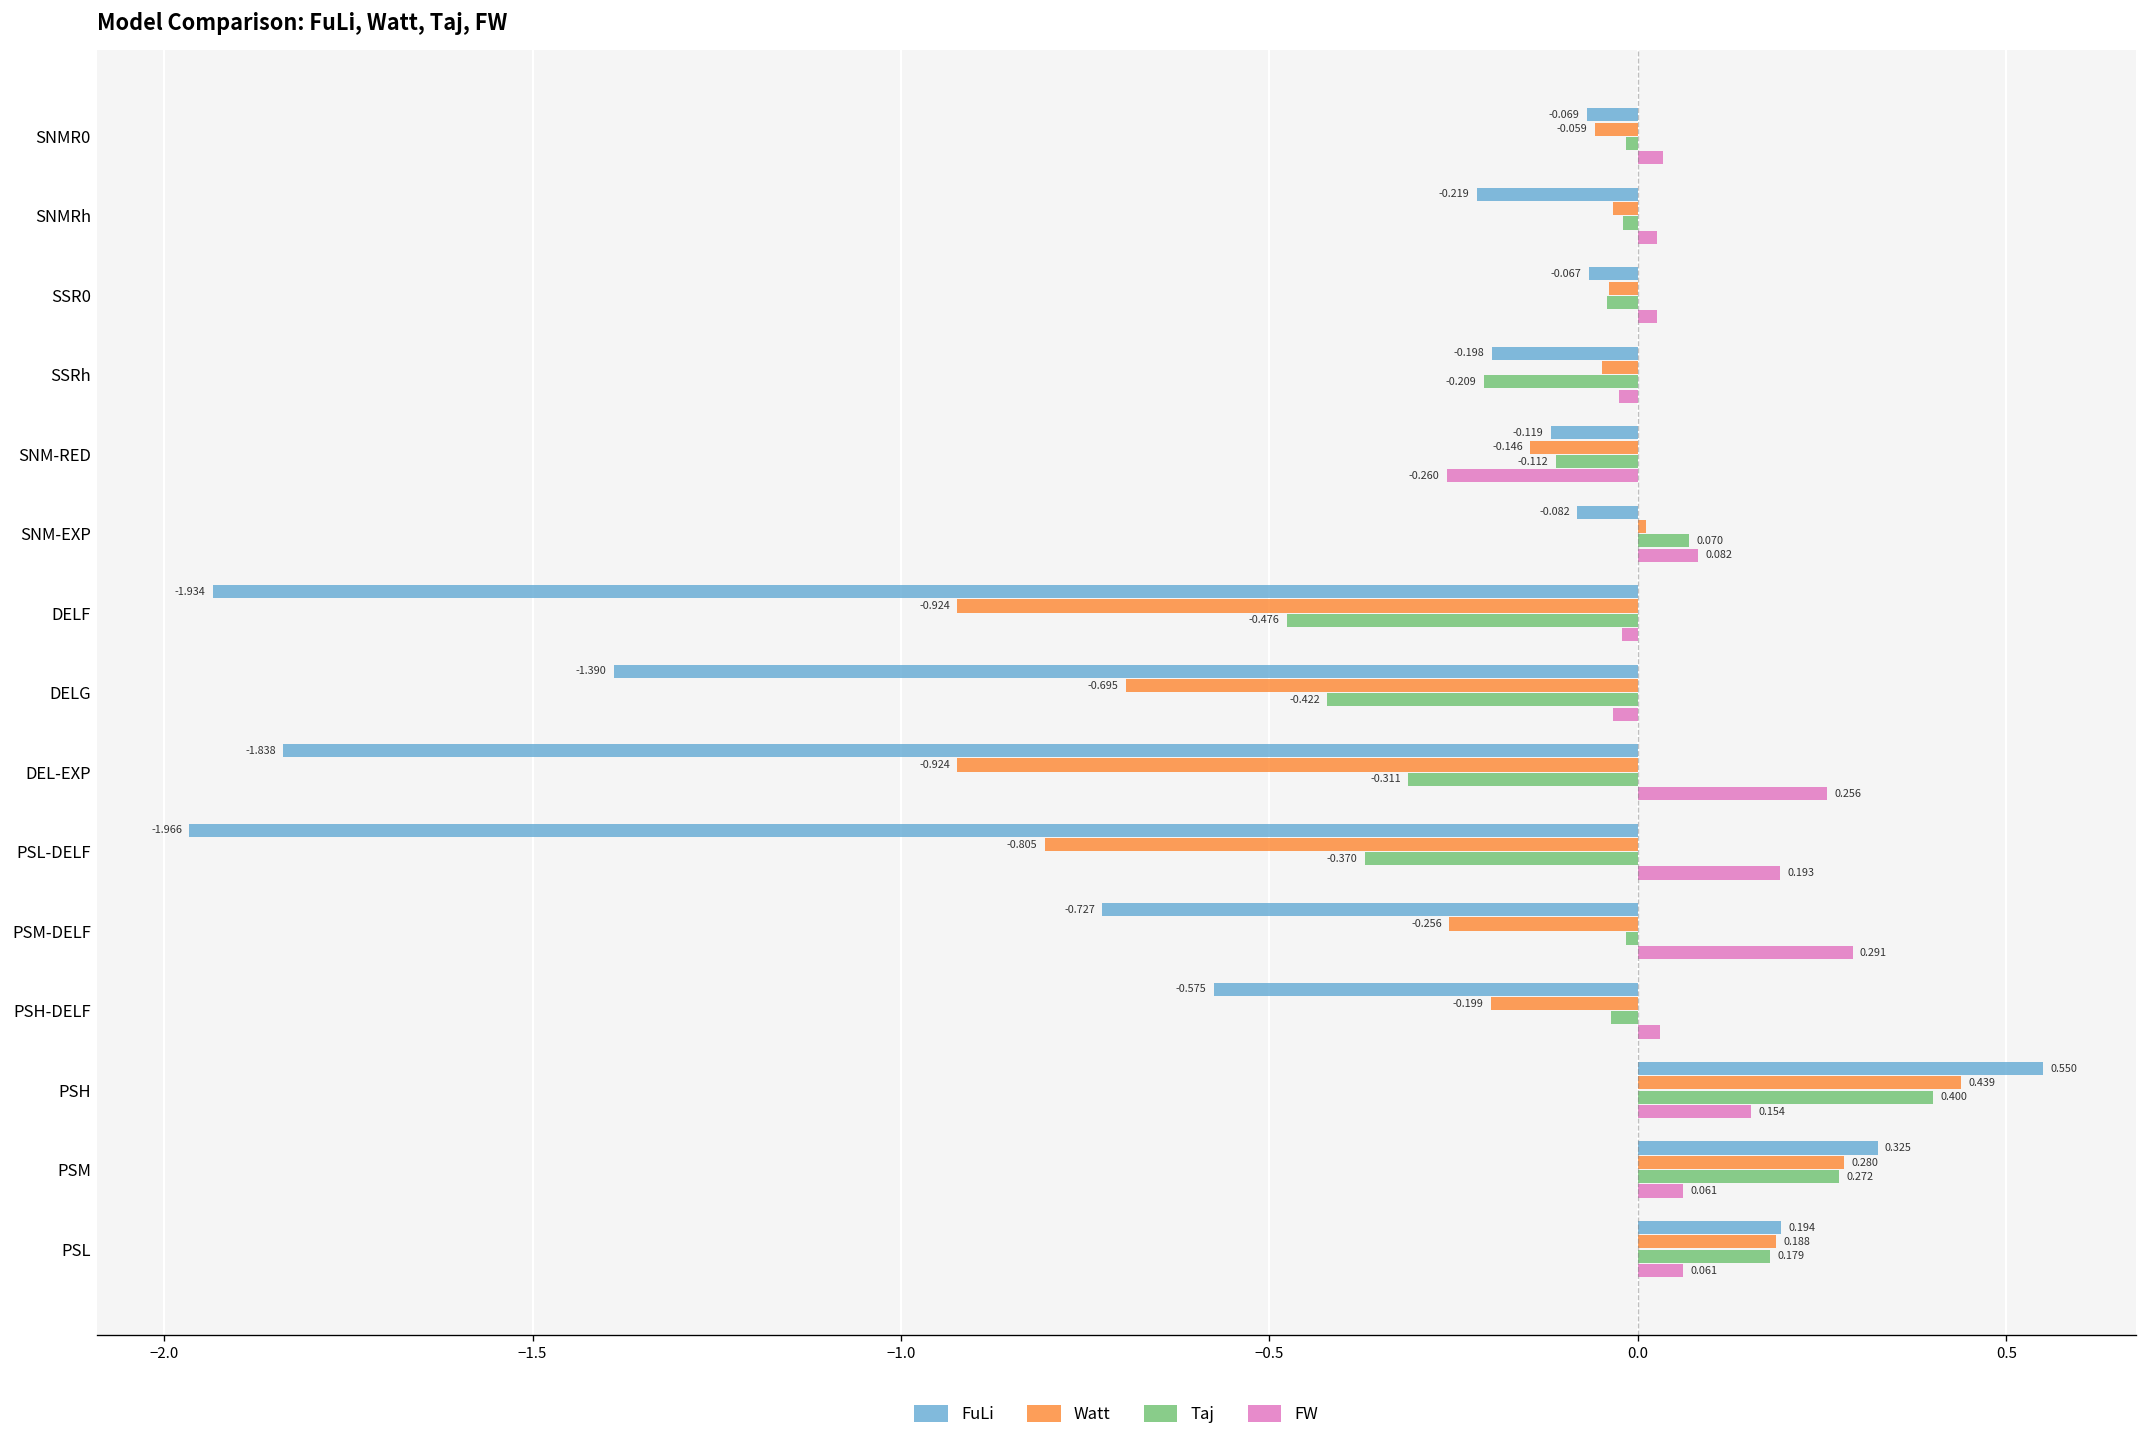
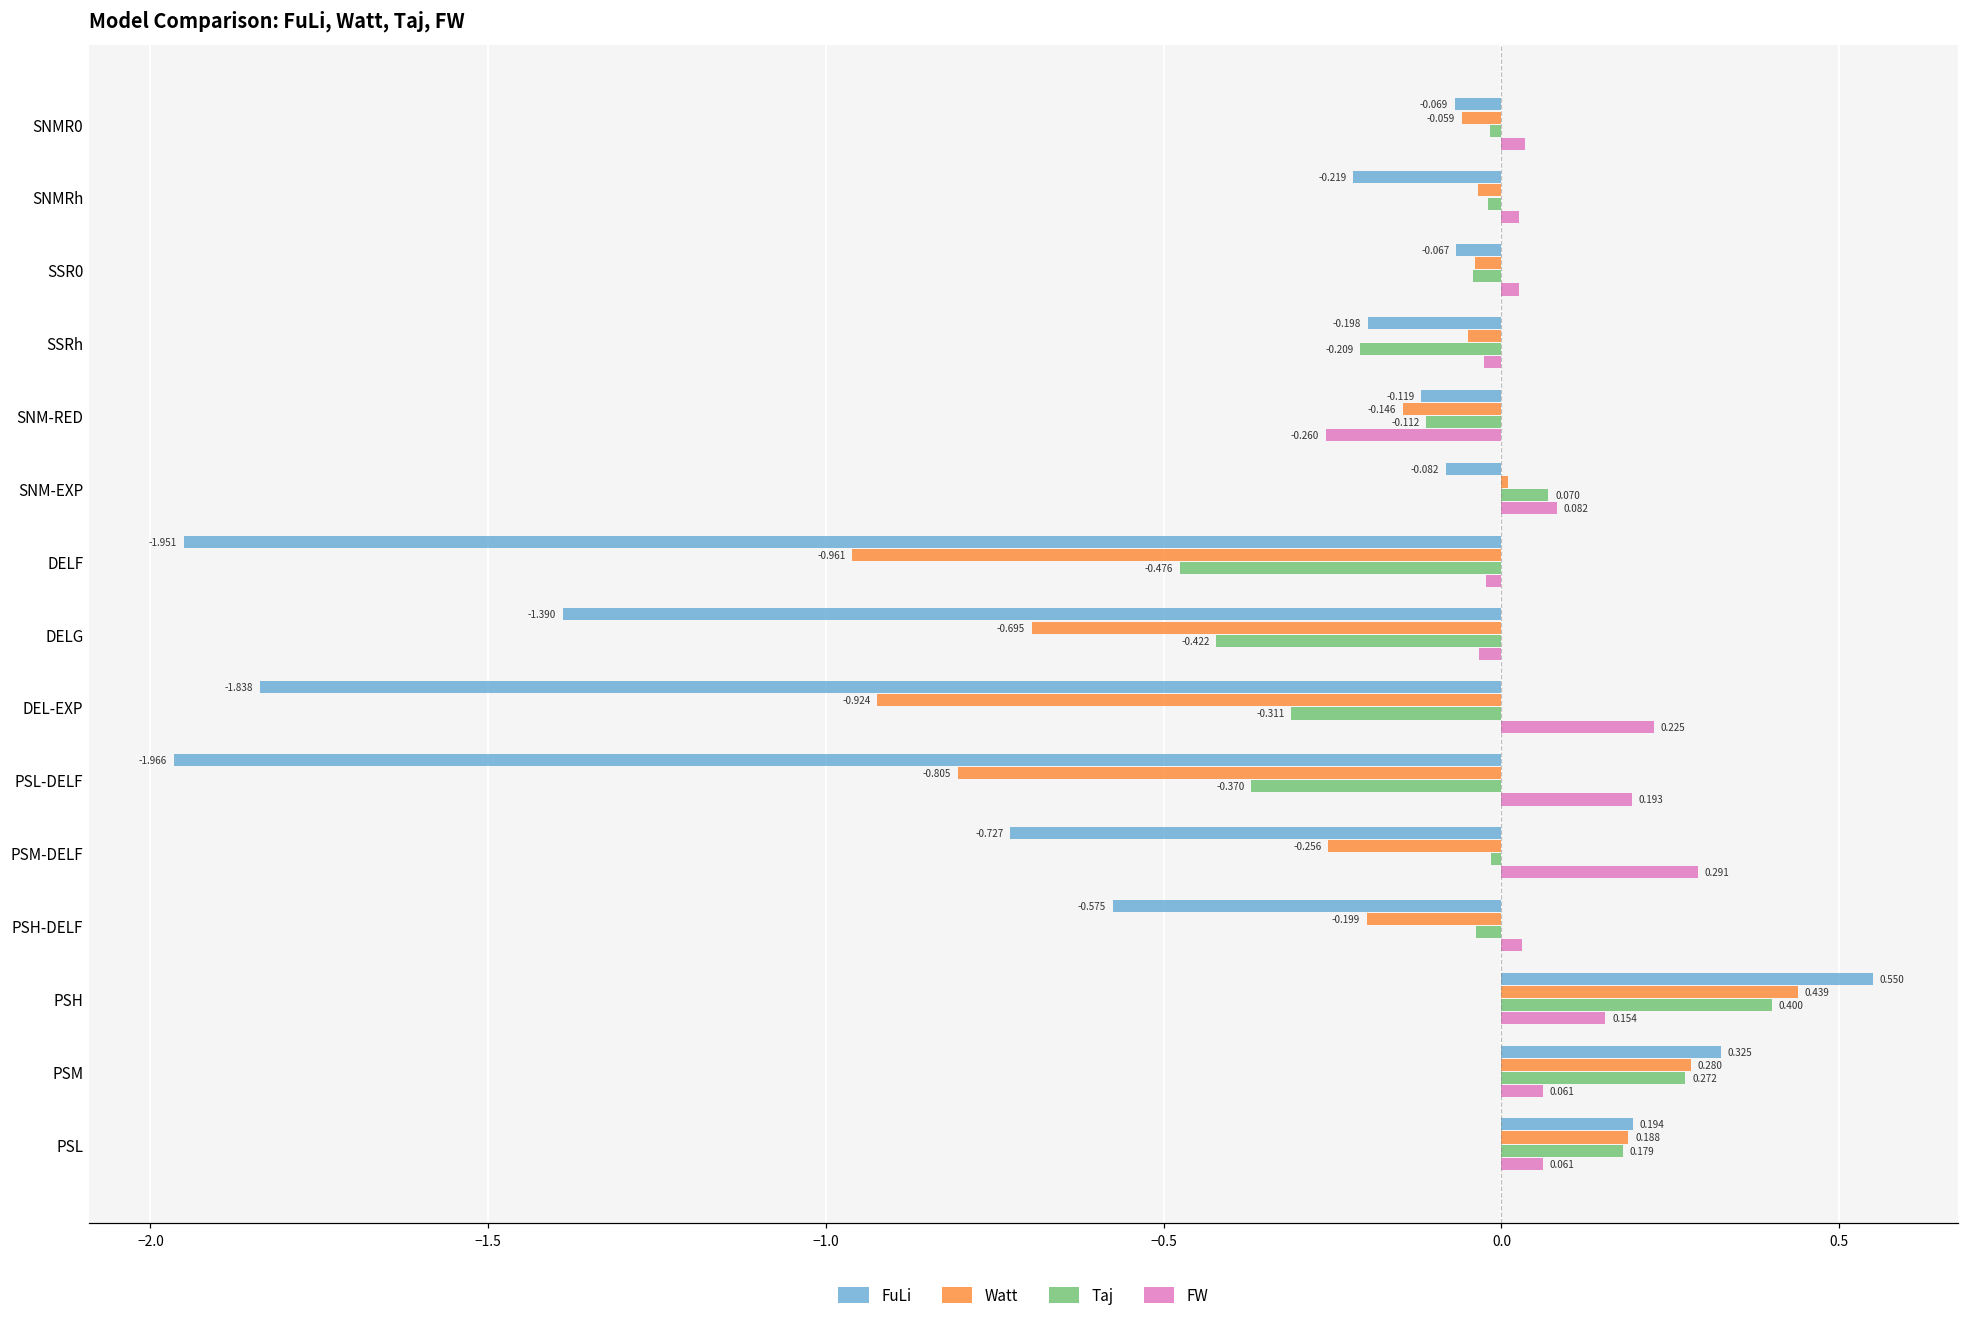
  {
    "FuLi": {
      "SNMR0": -0.069,
      "SNMRh": -0.219,
      "SSR0": -0.067,
      "SSRh": -0.198,
      "SNM-RED": -0.119,
      "SNM-EXP": -0.082,
-     "DELF": -1.934,
+     "DELF": -1.951,
      "DELG": -1.390,
      "DEL-EXP": -1.838,
      "PSL-DELF": -1.966,
      "PSM-DELF": -0.727,
      "PSH-DELF": -0.575,
      "PSH": 0.550,
      "PSM": 0.325,
      "PSL": 0.194
    },
    "Watt": {
      "SNMR0": -0.059,
      "SNM-RED": -0.146,
-     "DELF": -0.924,
+     "DELF": -0.961,
      "DELG": -0.695,
      "DEL-EXP": -0.924,
      "PSL-DELF": -0.805,
      "PSM-DELF": -0.256,
      "PSH-DELF": -0.199,
      "PSH": 0.439,
      "PSM": 0.280,
      "PSL": 0.188
    },
    "Taj": {
      "SSRh": -0.209,
      "SNM-RED": -0.112,
      "SNM-EXP": 0.070,
      "DELF": -0.476,
      "DELG": -0.422,
      "DEL-EXP": -0.311,
      "PSL-DELF": -0.370,
      "PSH": 0.400,
      "PSM": 0.272,
      "PSL": 0.179
    },
    "FW": {
      "SNM-RED": -0.260,
      "SNM-EXP": 0.082,
-     "DEL-EXP": 0.256,
+     "DEL-EXP": 0.225,
      "PSL-DELF": 0.193,
      "PSM-DELF": 0.291,
      "PSH": 0.154,
      "PSM": 0.061,
      "PSL": 0.061
    }
  }
